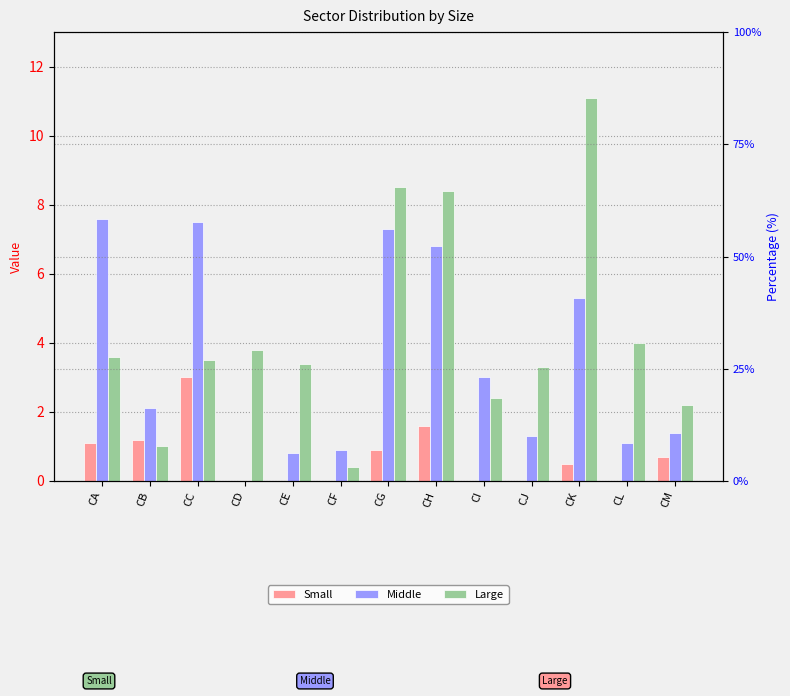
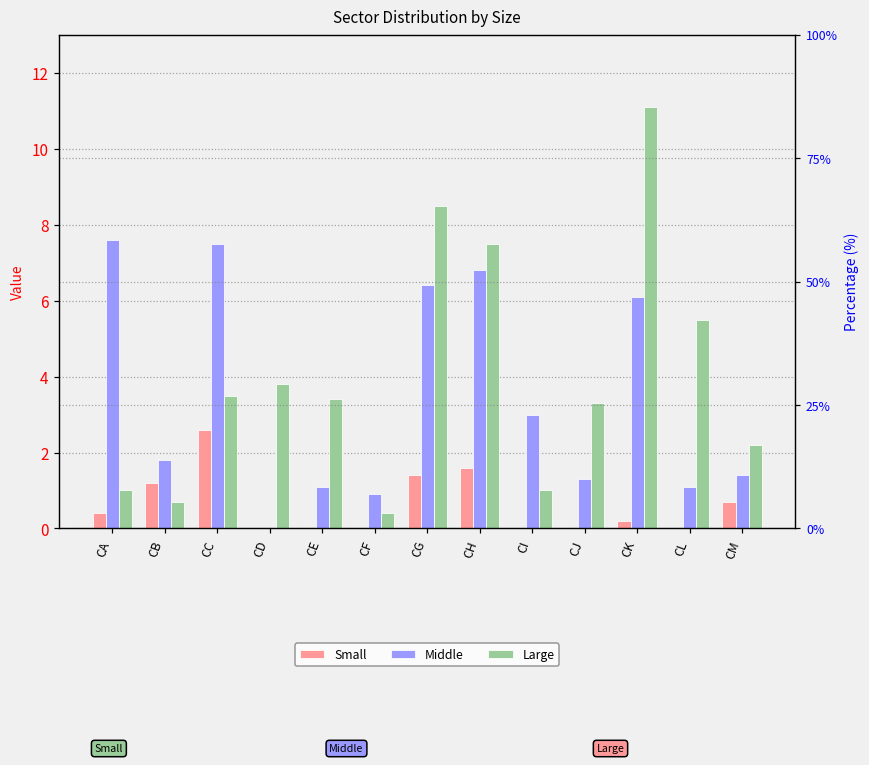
  {
    "Small": {
-     "CA": 1.1,
+     "CA": 0.4,
      "CB": 1.2,
-     "CC": 3.0,
+     "CC": 2.6,
      "CD": 0.0,
      "CE": 0.0,
      "CF": 0.0,
-     "CG": 0.9,
+     "CG": 1.4,
      "CH": 1.6,
      "CI": 0.0,
      "CJ": 0.0,
-     "CK": 0.5,
+     "CK": 0.2,
      "CL": 0.0,
      "CM": 0.7
    },
    "Middle": {
      "CA": 7.6,
-     "CB": 2.1,
+     "CB": 1.8,
      "CC": 7.5,
      "CD": 0.0,
-     "CE": 0.8,
+     "CE": 1.1,
      "CF": 0.9,
-     "CG": 7.3,
+     "CG": 6.4,
      "CH": 6.8,
      "CI": 3.0,
      "CJ": 1.3,
-     "CK": 5.3,
+     "CK": 6.1,
      "CL": 1.1,
      "CM": 1.4
    },
    "Large": {
-     "CA": 3.6,
-     "CB": 1.0,
+     "CA": 1.0,
+     "CB": 0.7,
      "CC": 3.5,
      "CD": 3.8,
      "CE": 3.4,
      "CF": 0.4,
      "CG": 8.5,
-     "CH": 8.4,
-     "CI": 2.4,
+     "CH": 7.5,
+     "CI": 1.0,
      "CJ": 3.3,
      "CK": 11.1,
-     "CL": 4.0,
+     "CL": 5.5,
      "CM": 2.2
    }
  }
